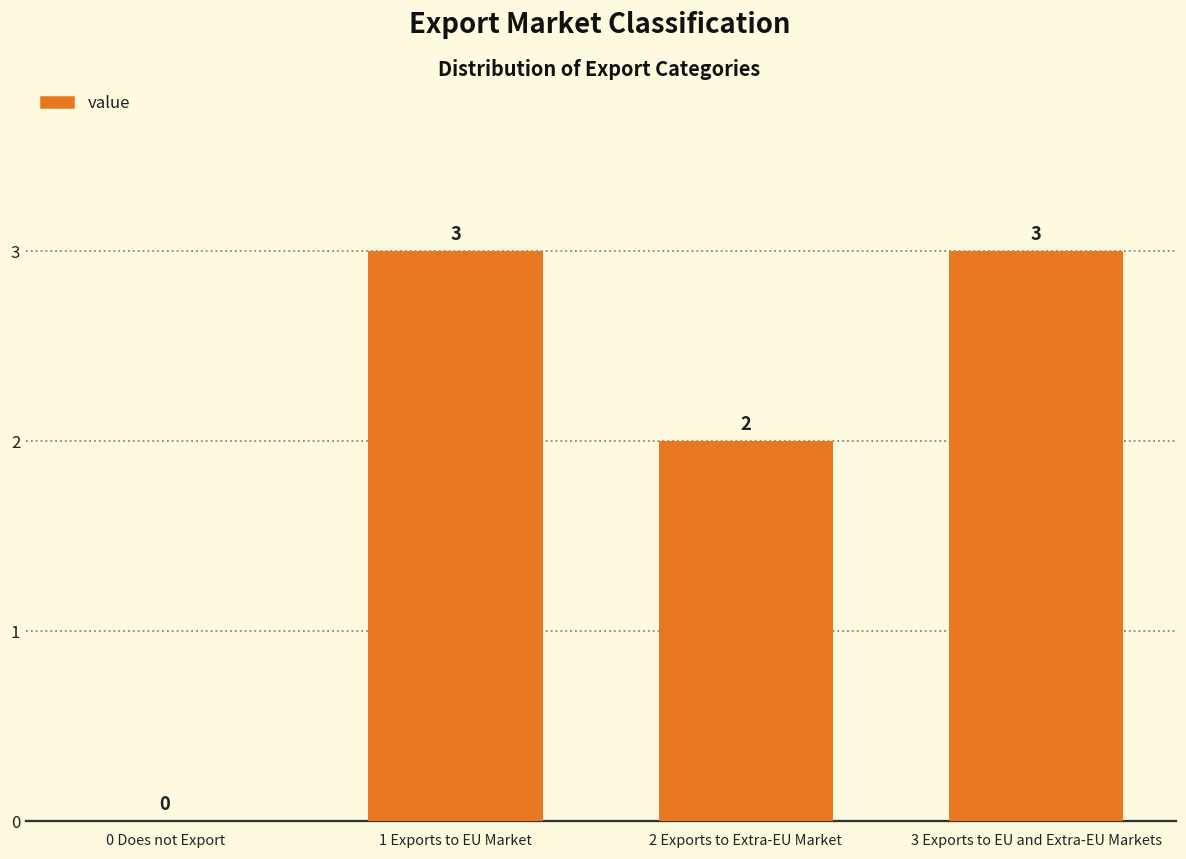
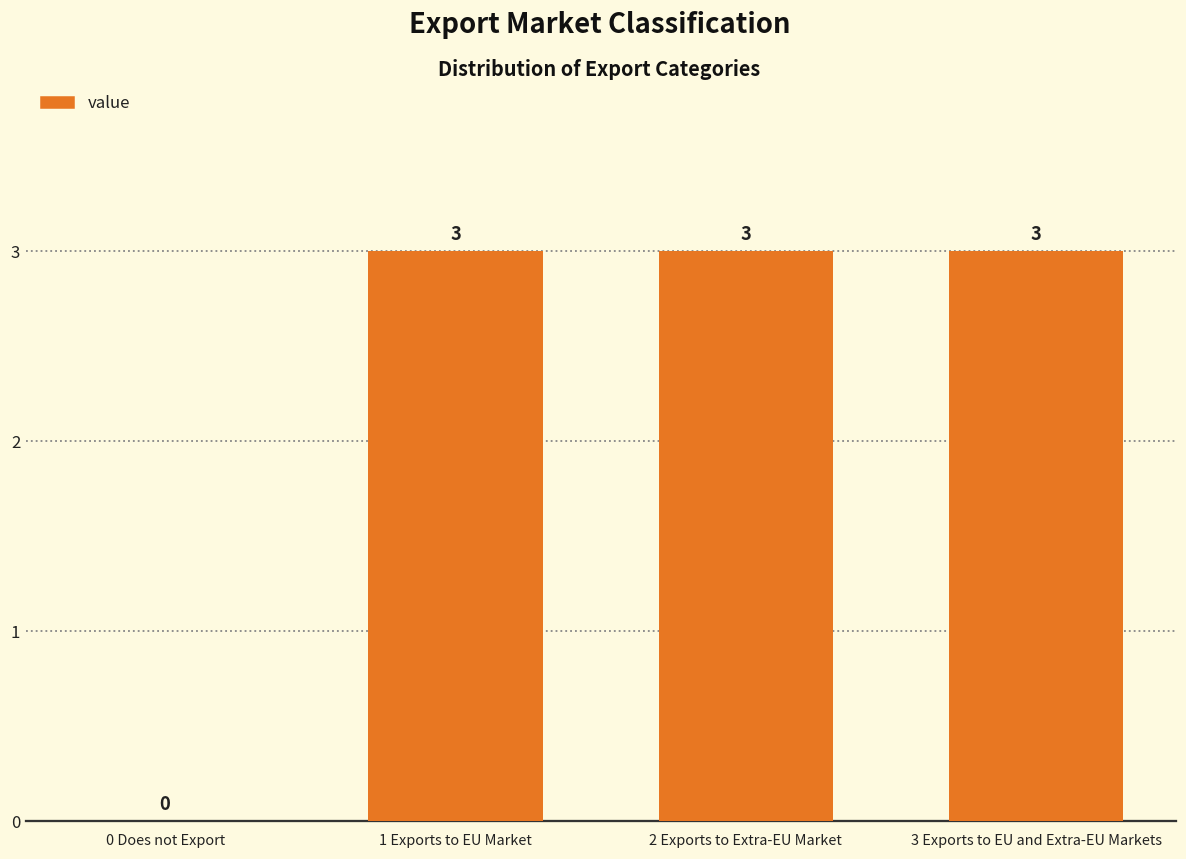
  {
    "0 Does not Export": 0,
    "1 Exports to EU Market": 3,
-   "2 Exports to Extra-EU Market": 2,
+   "2 Exports to Extra-EU Market": 3,
    "3 Exports to EU and Extra-EU Markets": 3
  }
